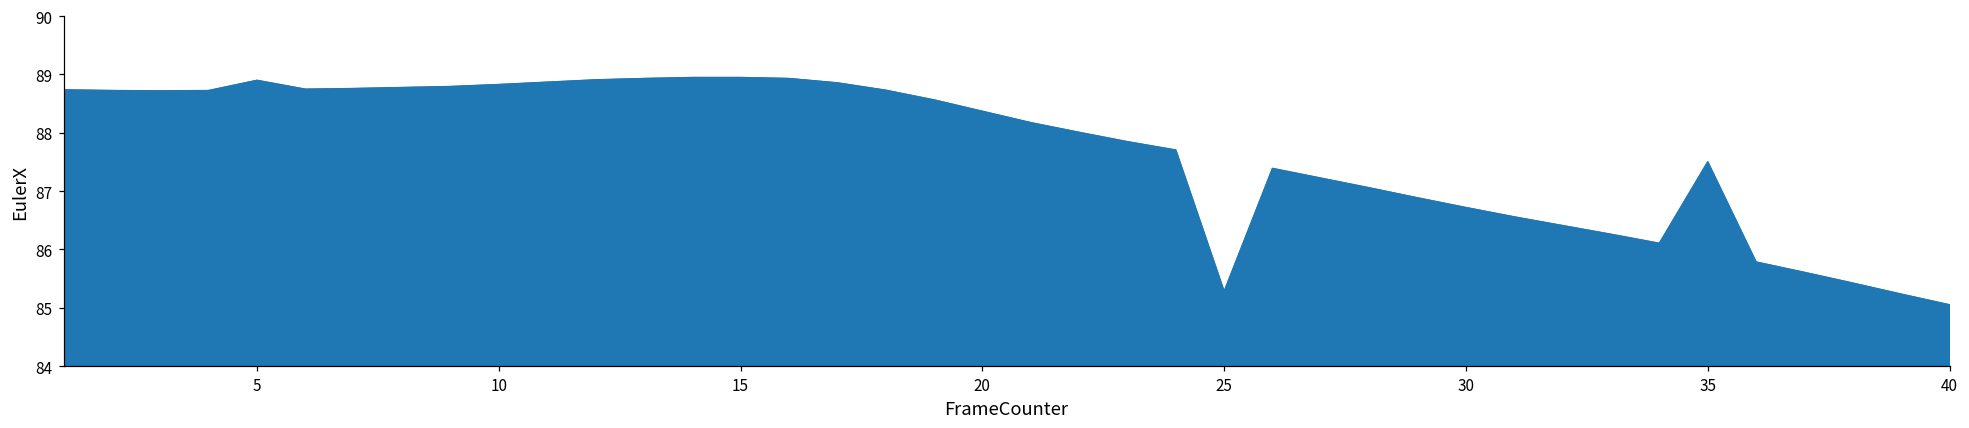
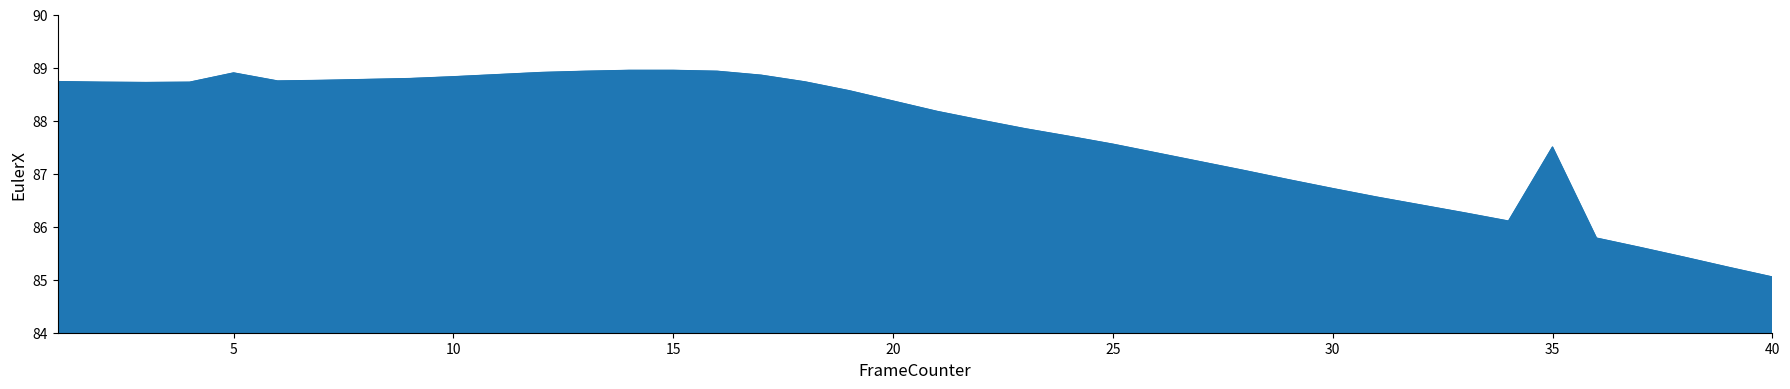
  {
    "5": 88.9,
    "10": 88.8,
    "15": 88.9,
    "20": 88.4,
-   "25": 85.3,
+   "25": 87.6,
    "30": 86.7,
    "35": 87.5,
    "40": 85.0
  }
